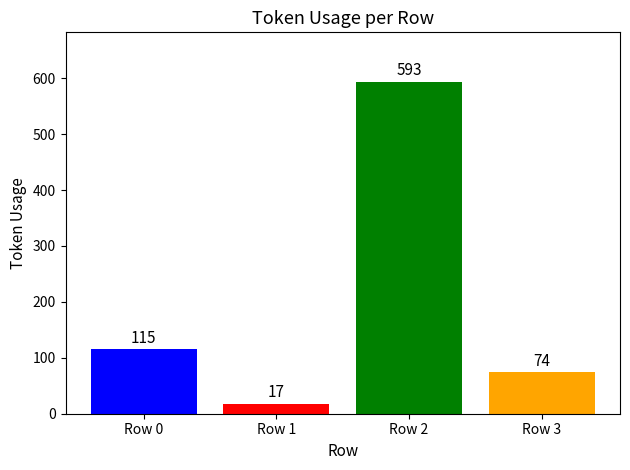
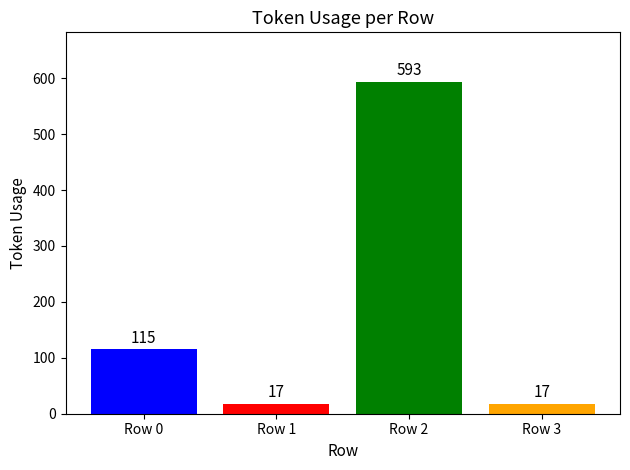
  {
    "Row 0": 115,
    "Row 1": 17,
    "Row 2": 593,
-   "Row 3": 74
+   "Row 3": 17
  }
